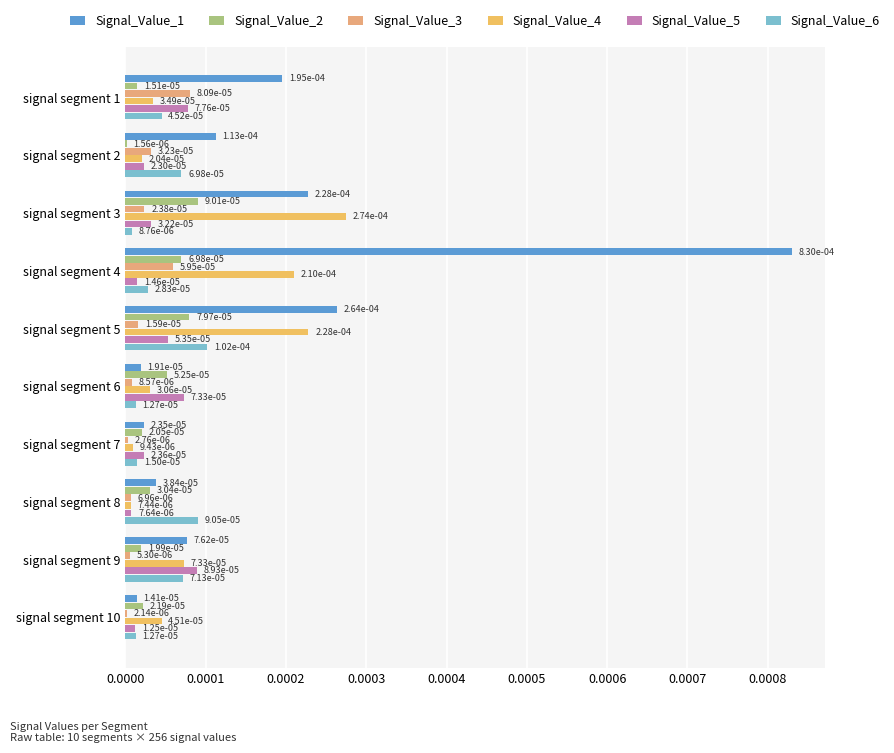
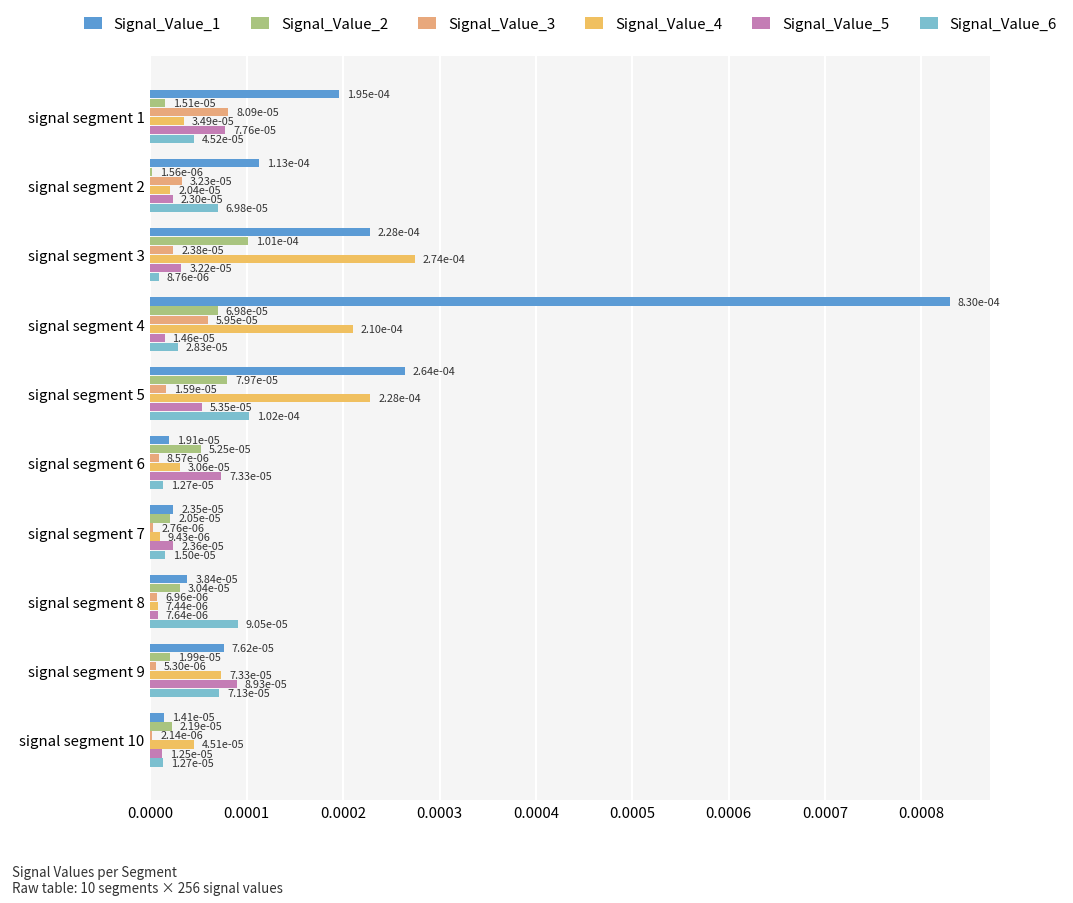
  {
    "Signal_Value_2": {
      "signal segment 1": "1.51e-05",
-     "signal segment 3": "9.01e-05",
+     "signal segment 3": "1.01e-04",
      "signal segment 4": "5.95e-05",
      "signal segment 5": "7.97e-05",
      "signal segment 6": "1.91e-05",
      "signal segment 7": "2.76e-06",
      "signal segment 9": "5.30e-06",
      "signal segment 10": "2.14e-06"
    },
    "Signal_Value_5": {
      "signal segment 1": "4.52e-05",
      "signal segment 3": "8.76e-06",
      "signal segment 6": "3.06e-05",
      "signal segment 7": "9.43e-06",
      "signal segment 9": "7.13e-05"
    }
  }
